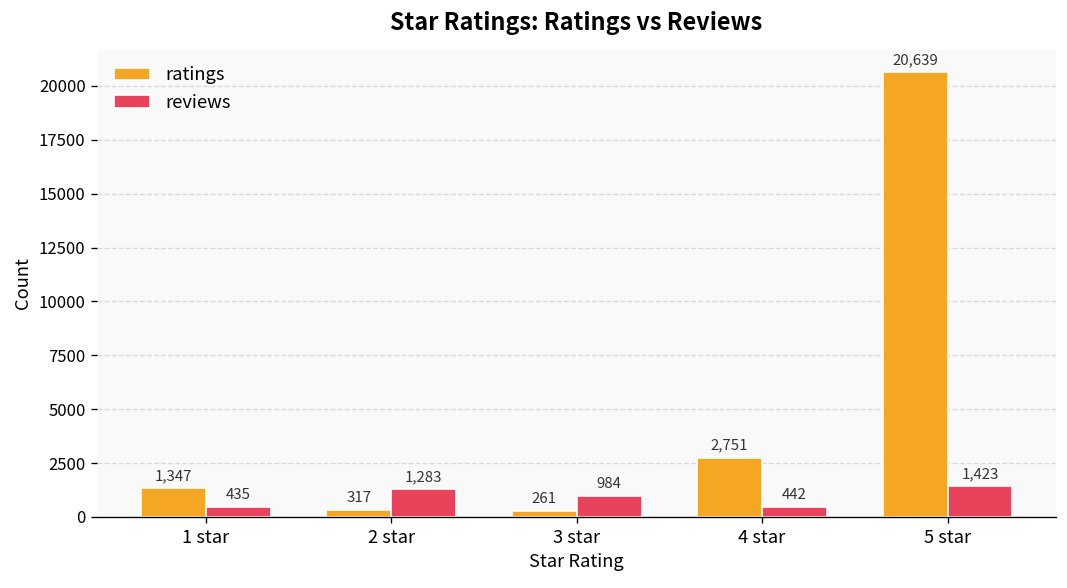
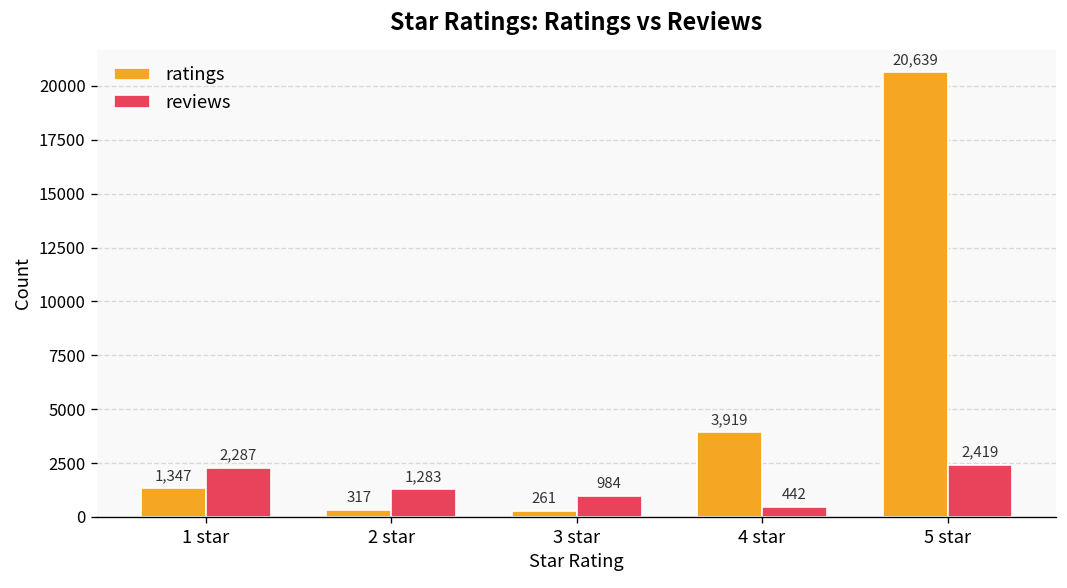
  {
    "ratings": {
      "1 star": "1,347",
      "2 star": "317",
      "3 star": "261",
-     "4 star": "2,751",
+     "4 star": "3,919",
      "5 star": "20,639"
    },
    "reviews": {
-     "1 star": "435",
+     "1 star": "2,287",
      "2 star": "1,283",
      "3 star": "984",
      "4 star": "442",
-     "5 star": "1,423"
+     "5 star": "2,419"
    }
  }
